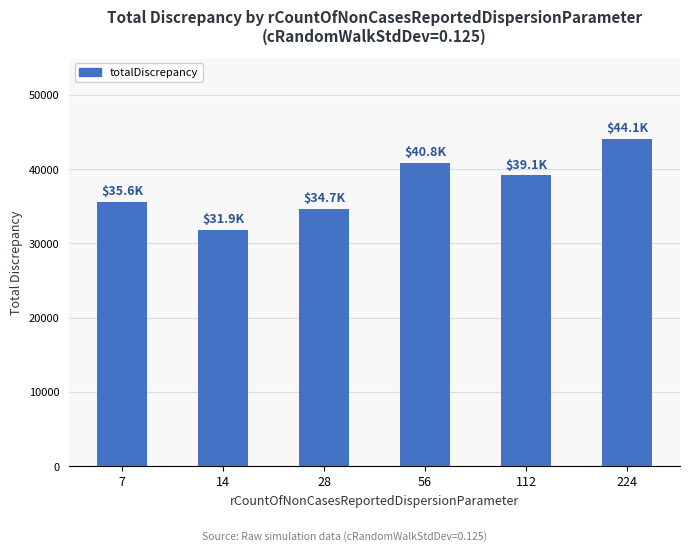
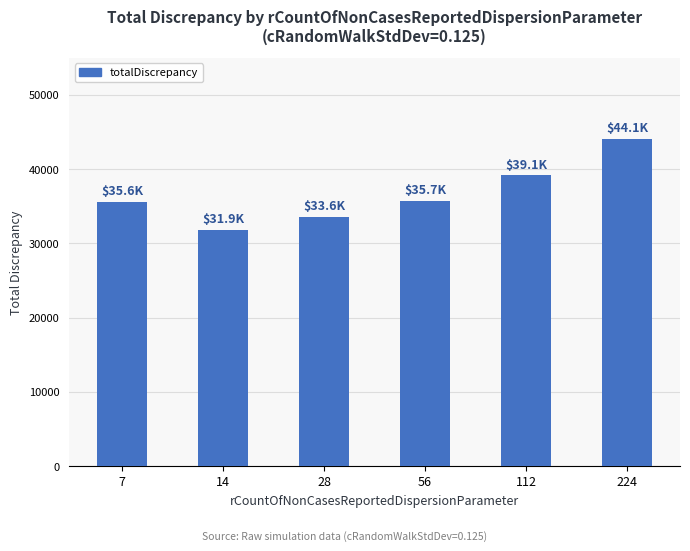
  {
    "7": "$35.6K",
    "14": "$31.9K",
-   "28": "$34.7K",
-   "56": "$40.8K",
+   "28": "$33.6K",
+   "56": "$35.7K",
    "112": "$39.1K",
    "224": "$44.1K"
  }
